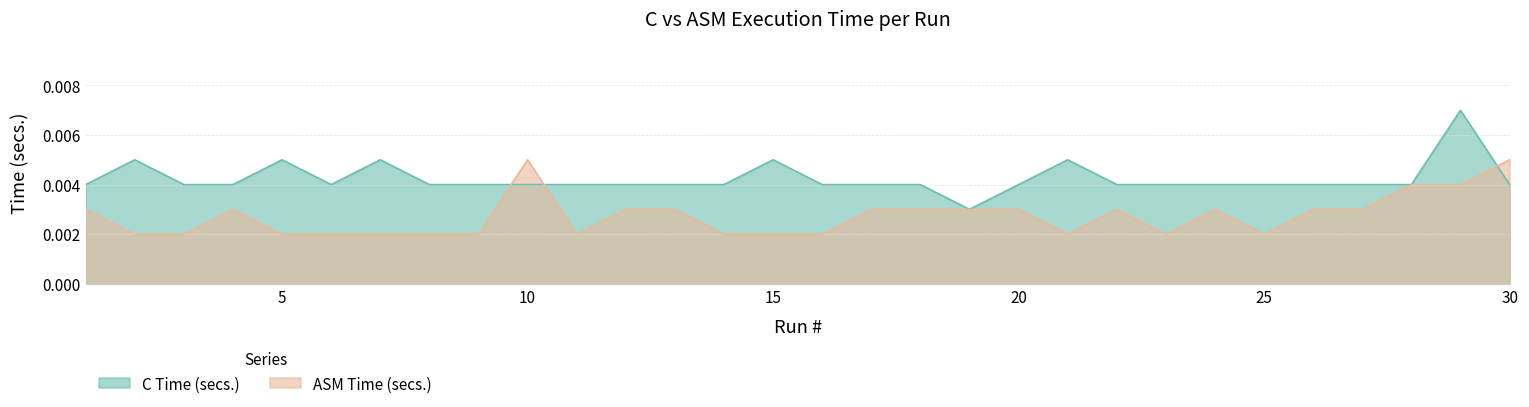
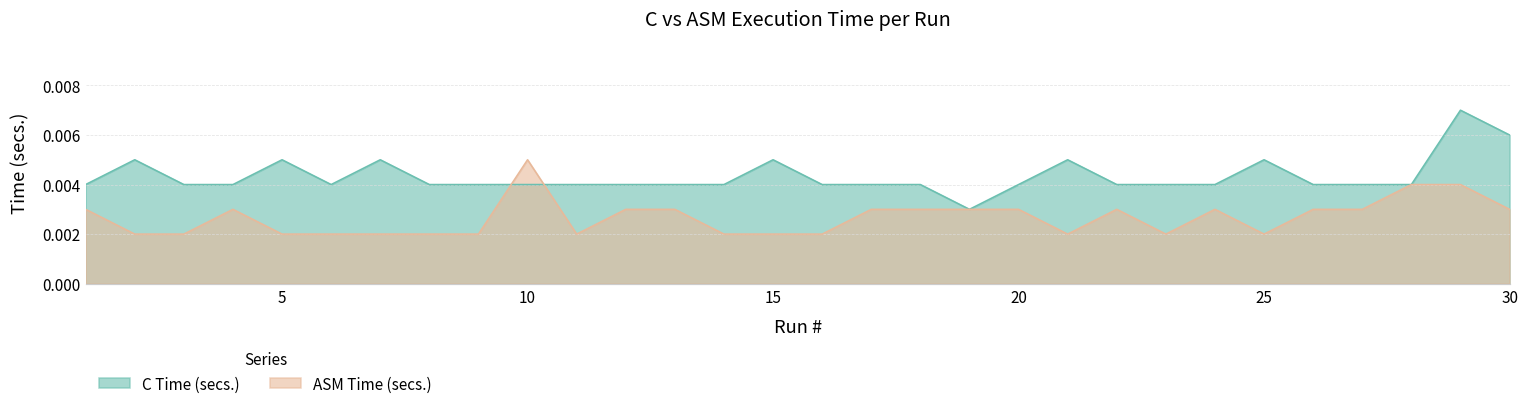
  {
    "C Time (secs.)": {
      "5": 0.005,
      "10": 0.004,
      "15": 0.005,
      "20": 0.004,
-     "25": 0.004,
-     "30": 0.004
+     "25": 0.005,
+     "30": 0.006
    },
    "ASM Time (secs.)": {
      "5": 0.002,
      "10": 0.005,
      "15": 0.002,
      "20": 0.003,
      "25": 0.002,
-     "30": 0.005
+     "30": 0.003
    }
  }
